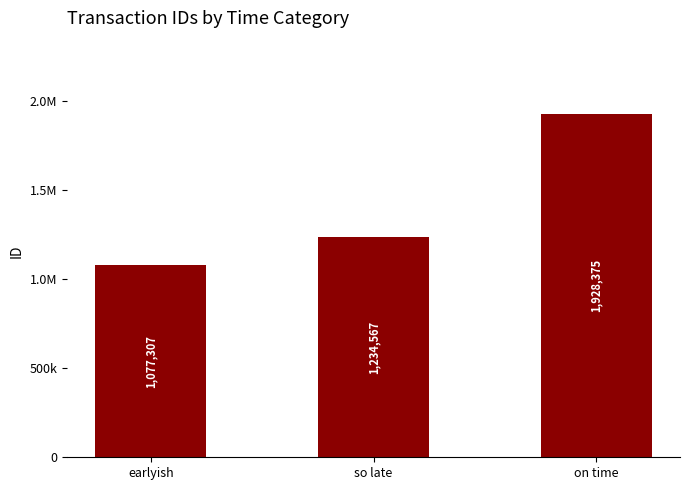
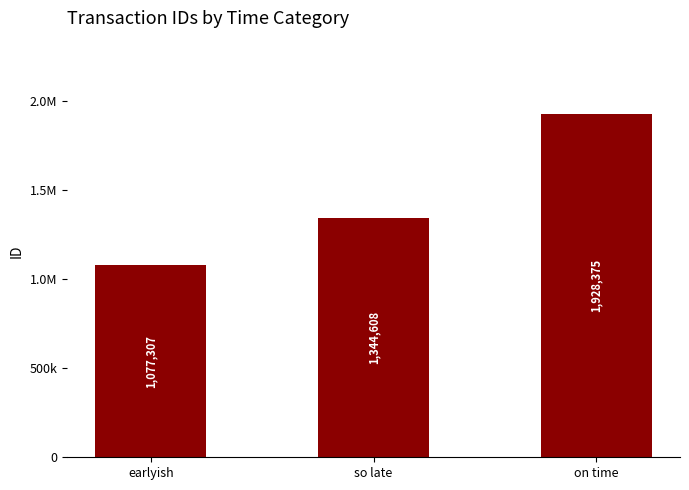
  {
    "earlyish": "1,077,307",
-   "so late": "1,234,567",
+   "so late": "1,344,608",
    "on time": "1,928,375"
  }
